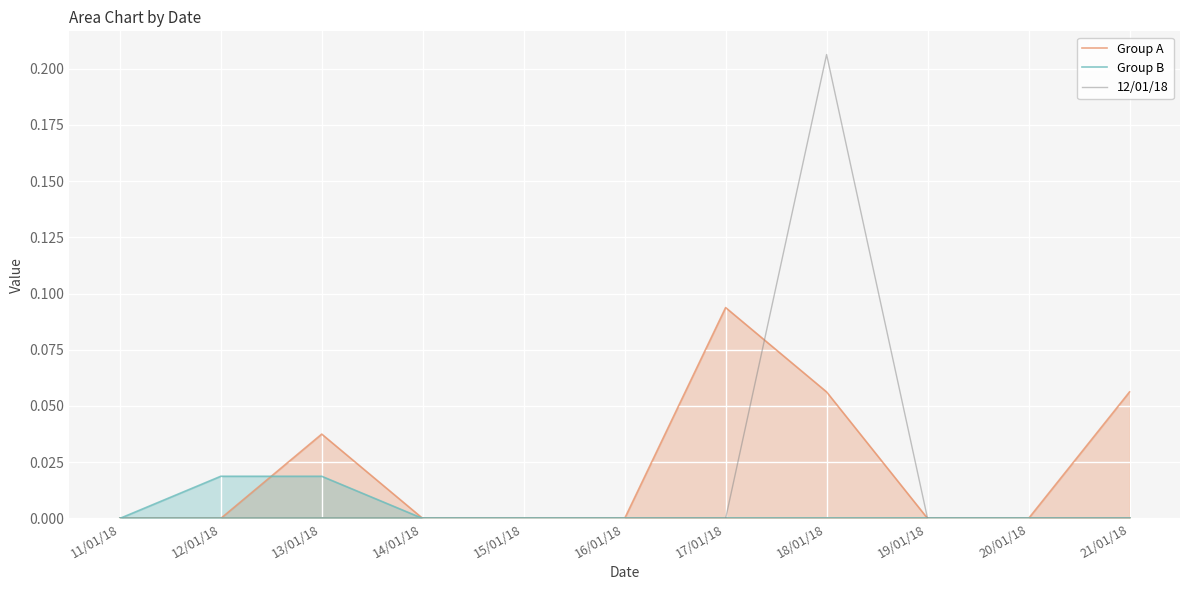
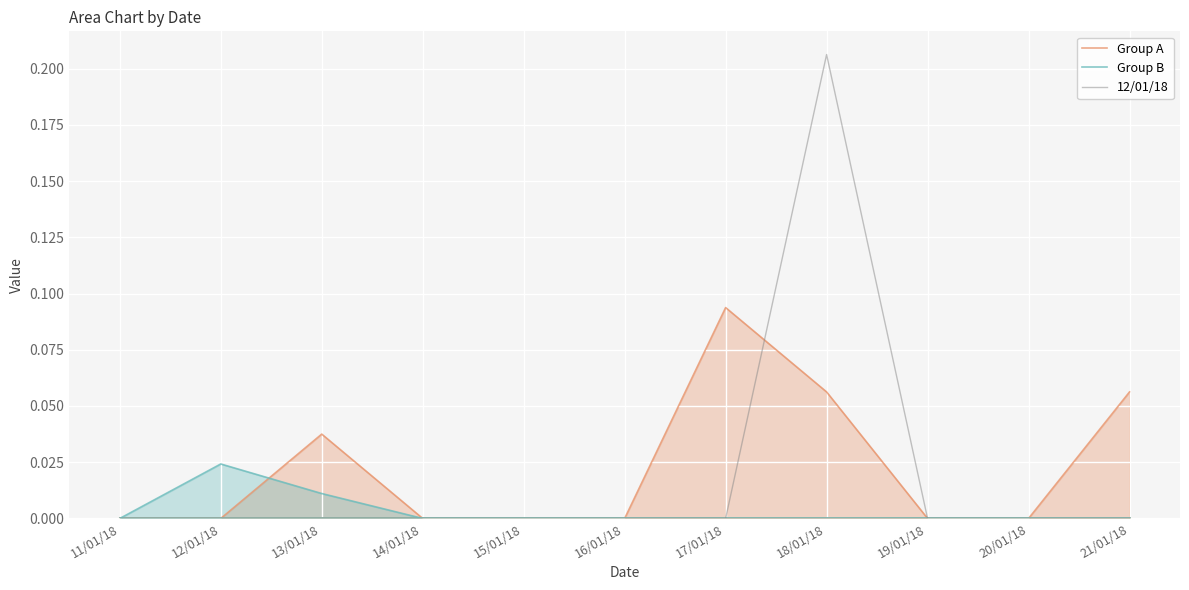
  {
    "Group B": {
-     "12/01/18": 0.019,
-     "13/01/18": 0.019
+     "12/01/18": 0.024,
+     "13/01/18": 0.011
    },
    "12/01/18": {
      "18/01/18": 0.206
    }
  }
